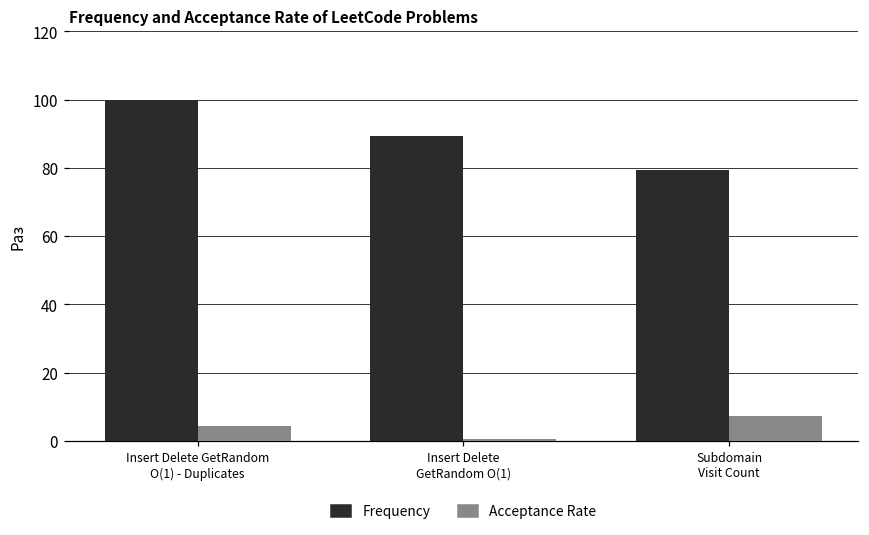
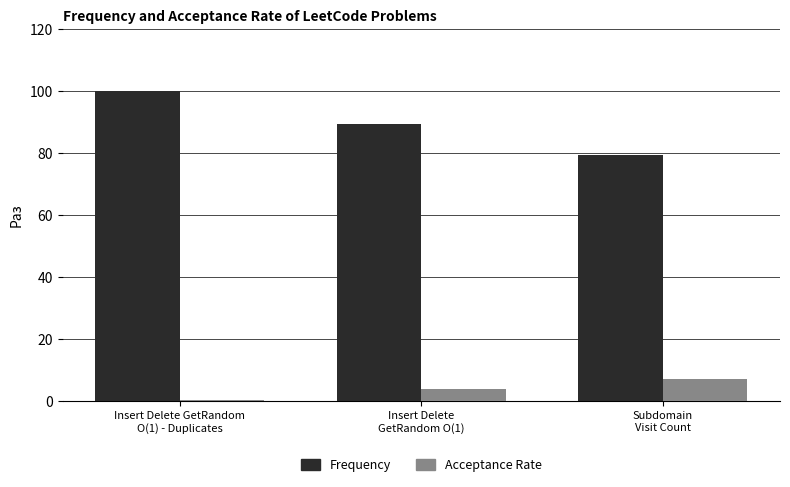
  {
    "Frequency": {
      "Insert Delete GetRandom O(1) - Duplicates": 100,
      "Insert Delete GetRandom O(1)": 89,
      "Subdomain Visit Count": 79
    },
    "Acceptance Rate": {
-     "Insert Delete GetRandom O(1) - Duplicates": 4,
-     "Insert Delete GetRandom O(1)": 1,
+     "Insert Delete GetRandom O(1) - Duplicates": 0,
+     "Insert Delete GetRandom O(1)": 4,
      "Subdomain Visit Count": 7
    }
  }
